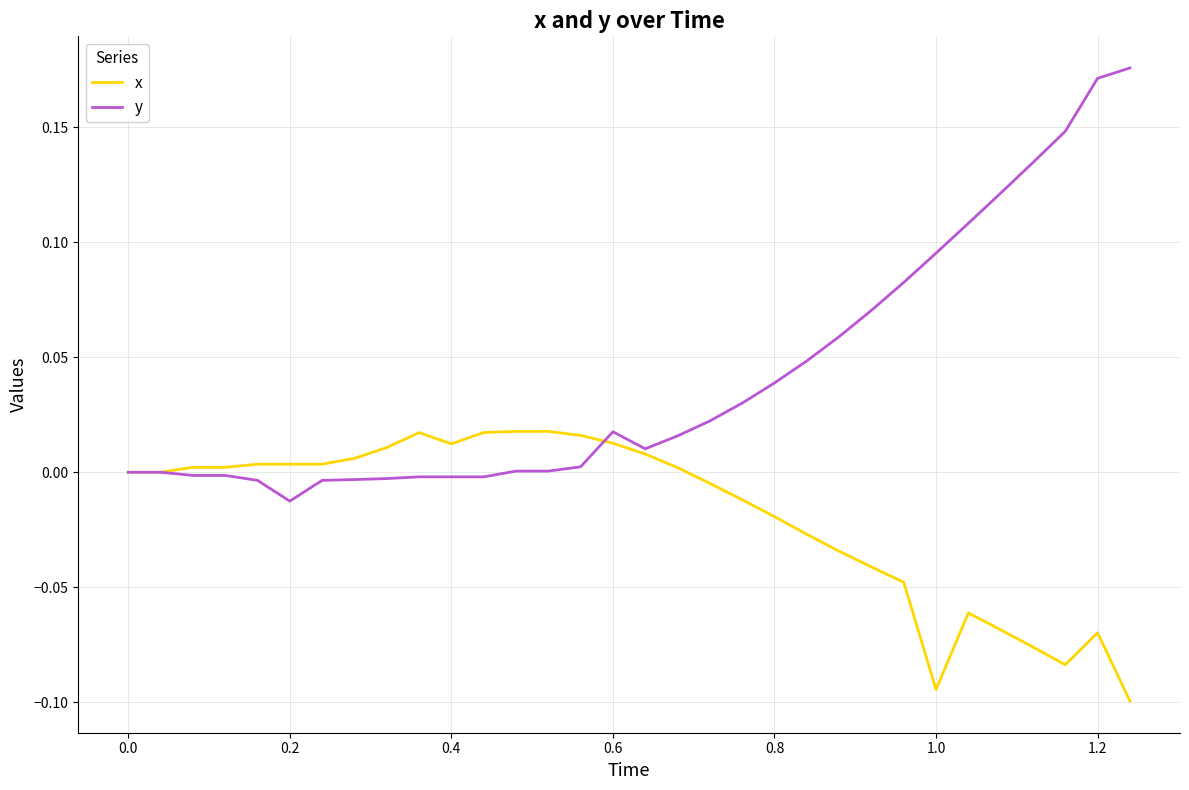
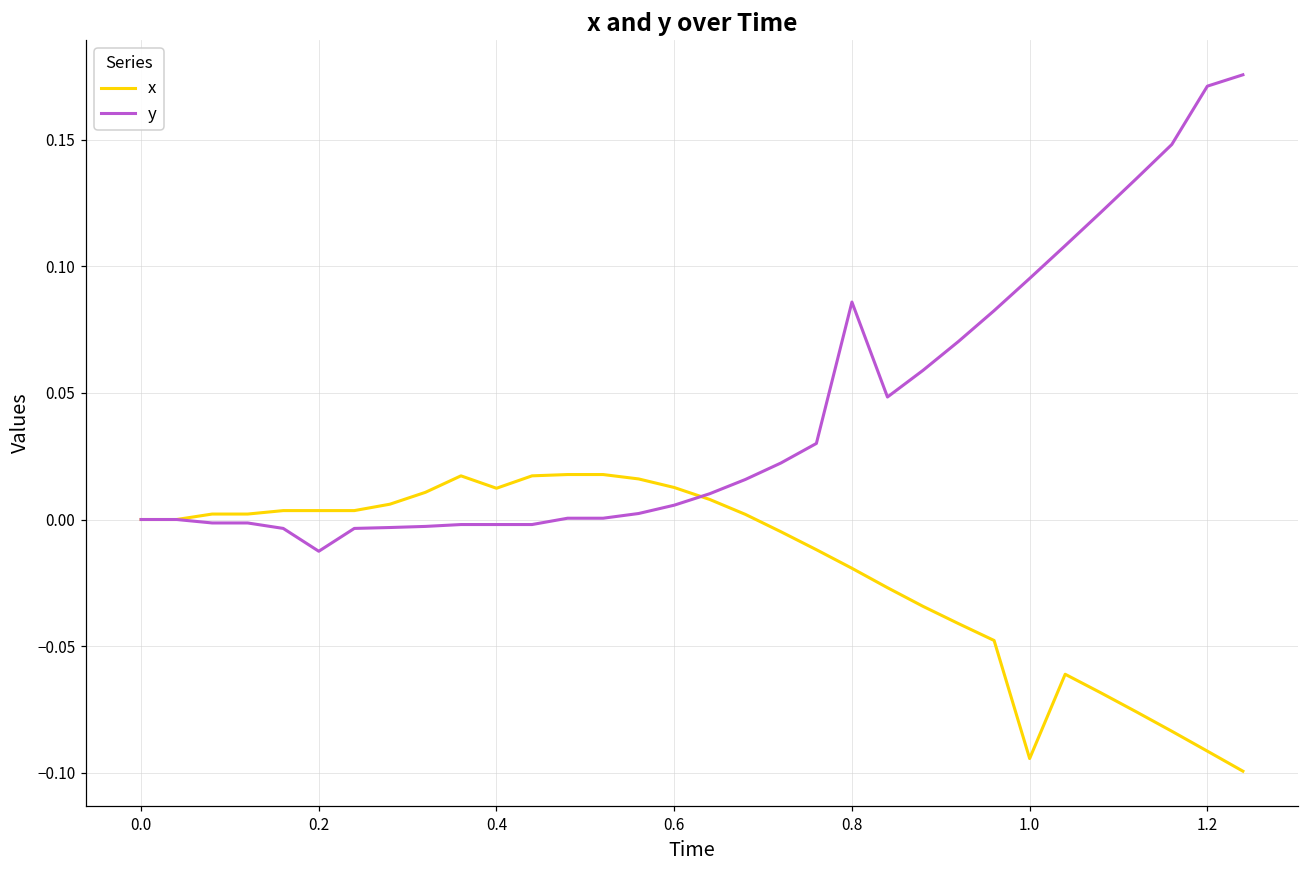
  {
    "x": {
      "0.2": 0.004,
      "0.4": 0.012,
      "0.6": 0.013,
      "0.8": -0.019,
      "1.0": -0.094,
-     "1.2": -0.070
+     "1.2": -0.092
    },
    "y": {
      "0.2": -0.013,
      "0.4": -0.002,
-     "0.6": 0.018,
-     "0.8": 0.039,
+     "0.6": 0.006,
+     "0.8": 0.086,
      "1.0": 0.095,
      "1.2": 0.171
    }
  }
